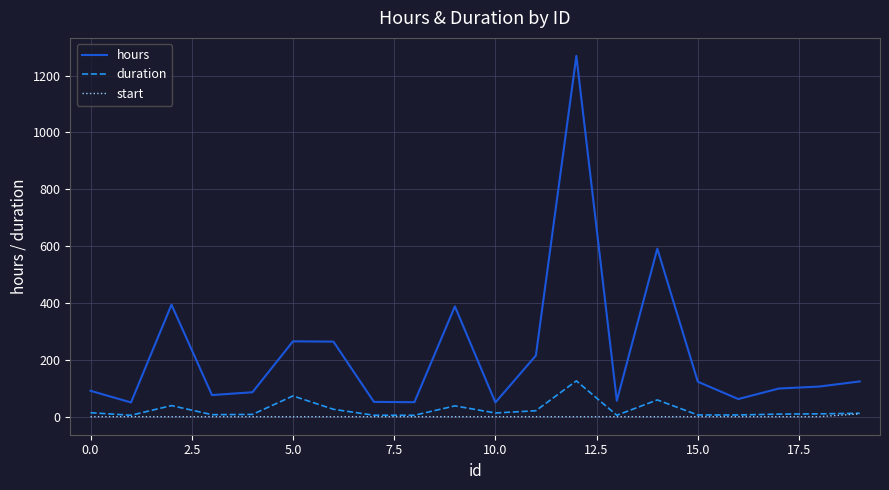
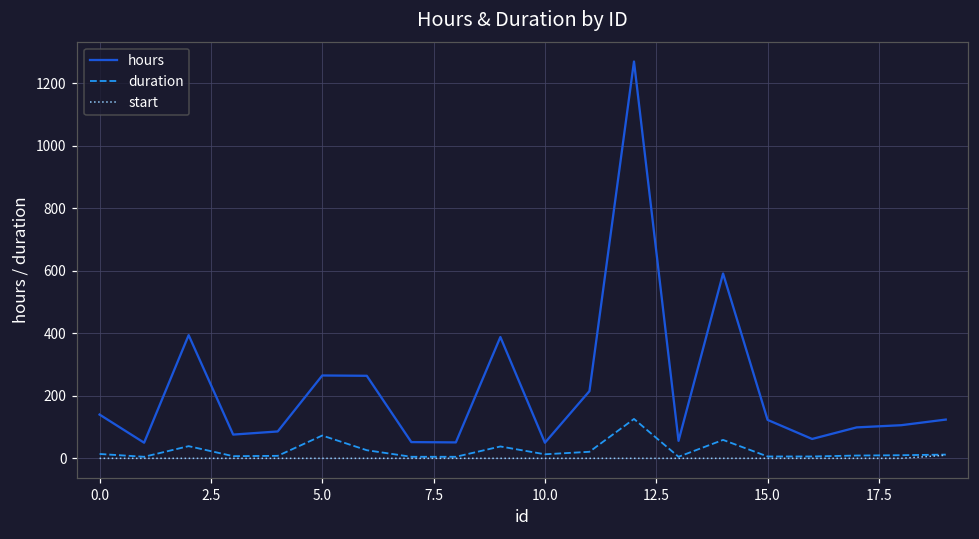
  {
    "hours": {
-     "0.0": 90,
+     "0.0": 140,
      "5.0": 270,
      "10.0": 50,
      "15.0": 120
    },
    "duration": {
      "0.0": 10,
      "5.0": 70,
      "10.0": 10
    },
    "start": {
      "0.0": 0,
      "5.0": 0,
      "10.0": 0
    }
  }
